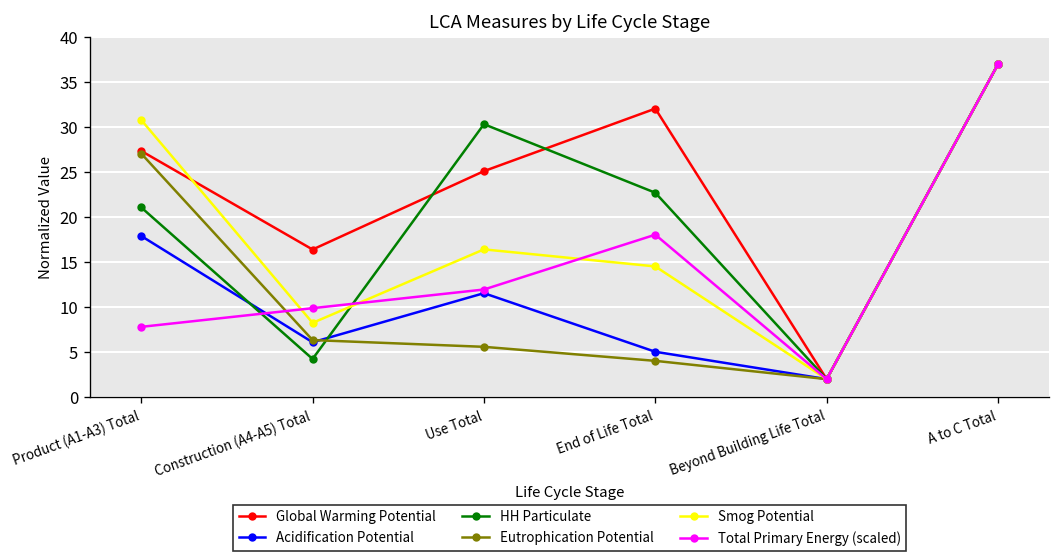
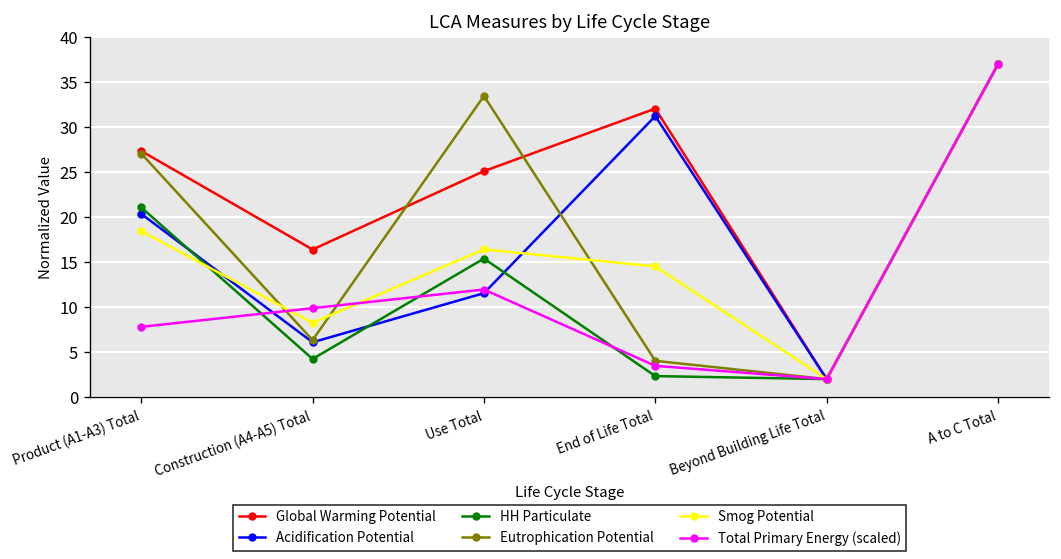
  {
    "Global Warming Potential": {
      "Construction (A4-A5) Total": 16,
      "Use Total": 25,
      "End of Life Total": 32
    },
    "Acidification Potential": {
-     "Product (A1-A3) Total": 18,
+     "Product (A1-A3) Total": 20,
      "Use Total": 12,
-     "End of Life Total": 5
+     "End of Life Total": 31
    },
    "HH Particulate": {
      "Product (A1-A3) Total": 21,
      "Construction (A4-A5) Total": 4,
-     "Use Total": 30,
-     "End of Life Total": 23
+     "Use Total": 15,
+     "End of Life Total": 2
    },
    "Eutrophication Potential": {
-     "Use Total": 6,
+     "Use Total": 33,
      "End of Life Total": 4
    },
    "Smog Potential": {
-     "Product (A1-A3) Total": 31,
+     "Product (A1-A3) Total": 18,
      "Construction (A4-A5) Total": 8,
      "Use Total": 16,
      "End of Life Total": 15
    },
    "Total Primary Energy (scaled)": {
      "Product (A1-A3) Total": 8,
      "Construction (A4-A5) Total": 10,
      "Use Total": 12,
-     "End of Life Total": 18
+     "End of Life Total": 3
    }
  }
